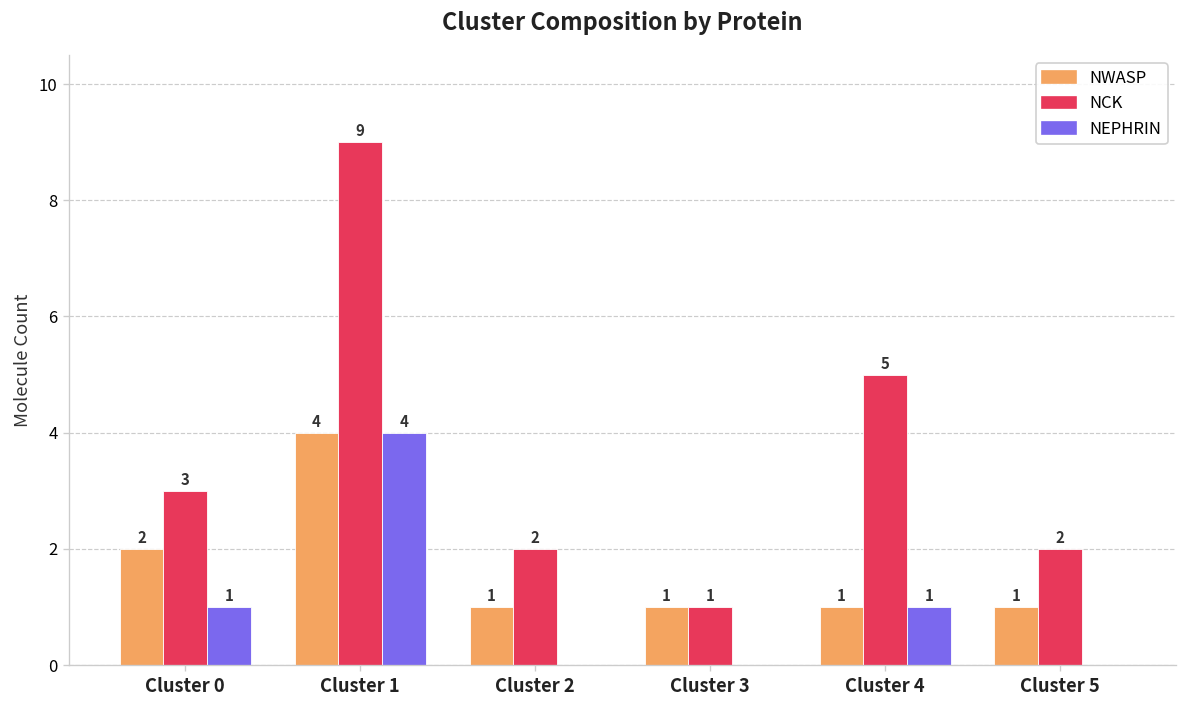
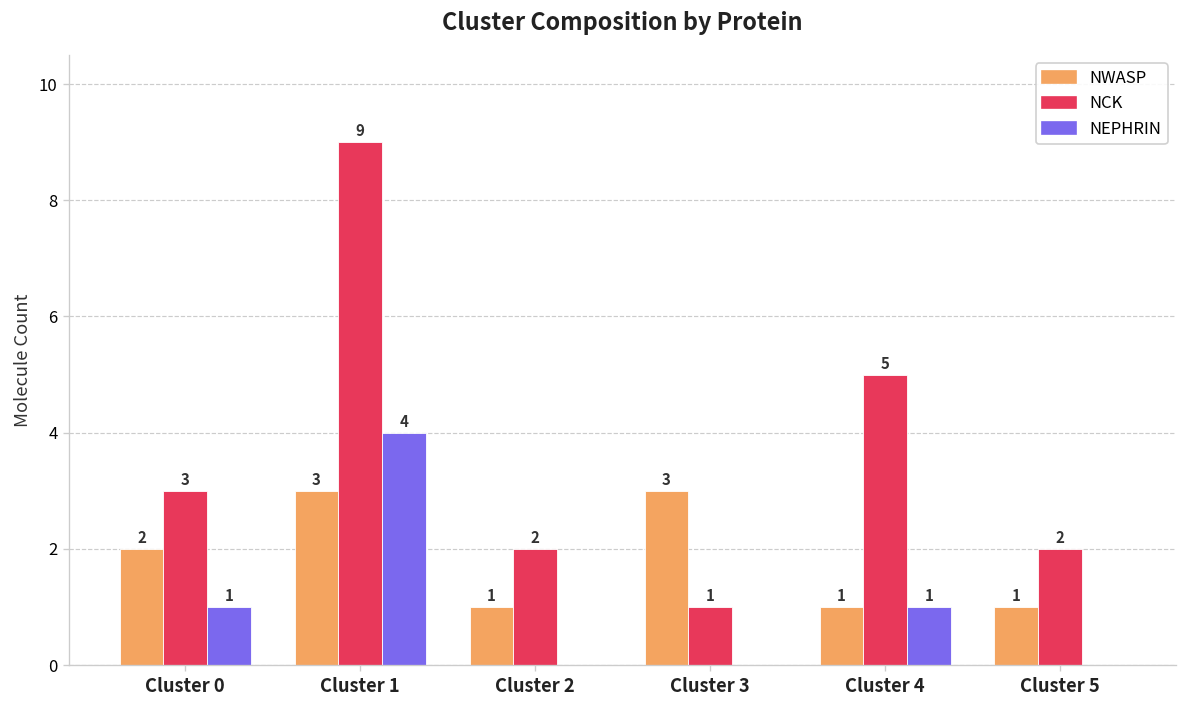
  {
    "NWASP": {
      "Cluster 0": 2,
-     "Cluster 1": 4,
+     "Cluster 1": 3,
      "Cluster 2": 1,
-     "Cluster 3": 1,
+     "Cluster 3": 3,
      "Cluster 4": 1,
      "Cluster 5": 1
    },
    "NCK": {
      "Cluster 0": 3,
      "Cluster 1": 9,
      "Cluster 2": 2,
      "Cluster 3": 1,
      "Cluster 4": 5,
      "Cluster 5": 2
    },
    "NEPHRIN": {
      "Cluster 0": 1,
      "Cluster 1": 4,
      "Cluster 4": 1
    }
  }
